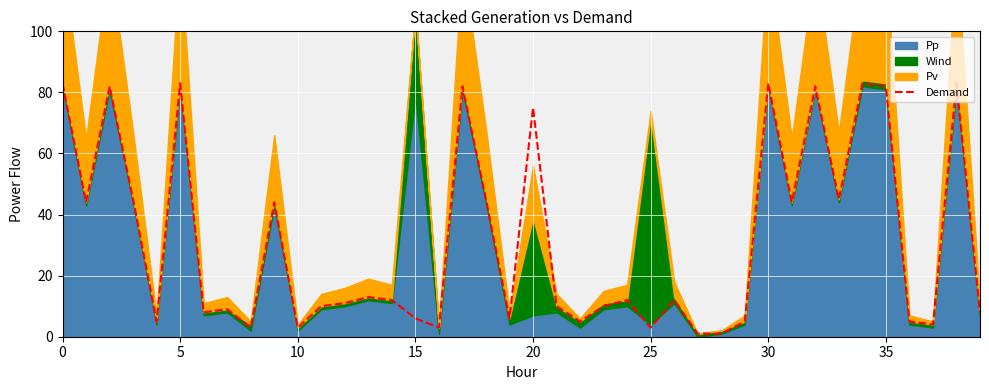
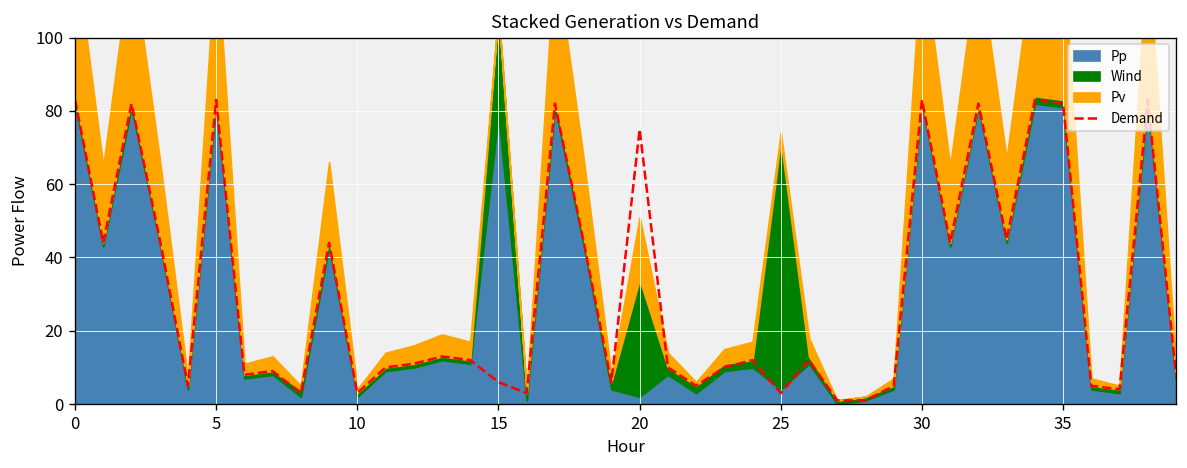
  {
    "Demand": {
      "0": 83,
      "5": 83,
      "15": 6,
      "20": 75,
      "25": 3,
      "35": 82
    },
    "Pp": {
-     "20": 7
+     "20": 2
    },
    "Pv": {
      "10": 1,
      "20": 17,
      "25": 2
    }
  }
